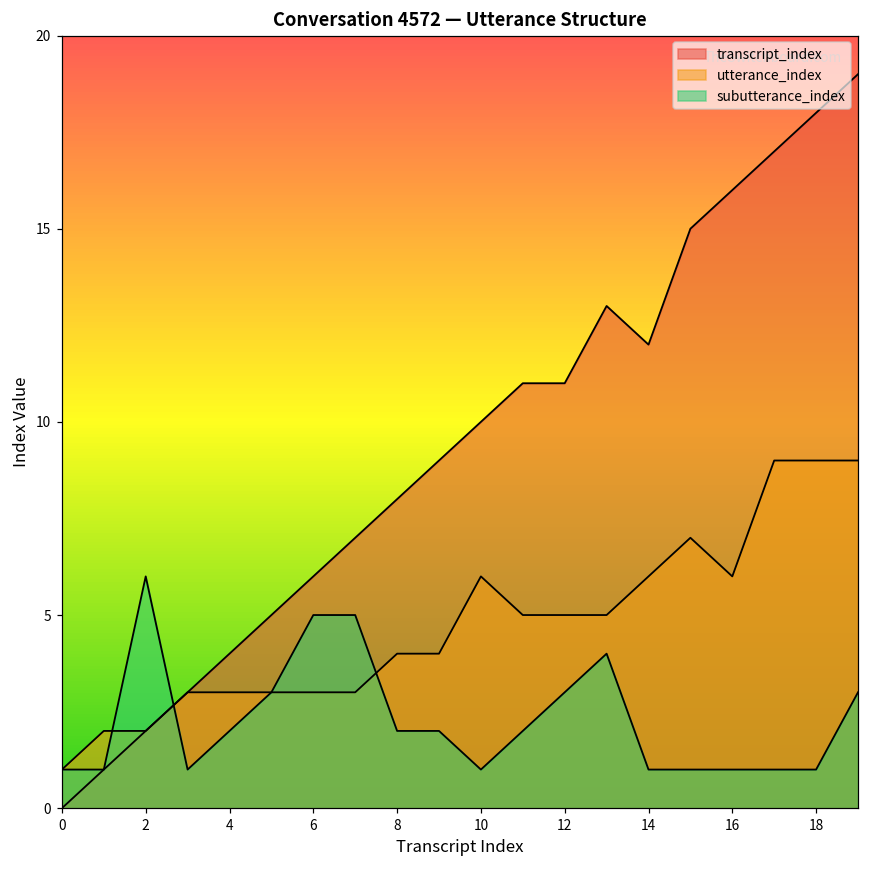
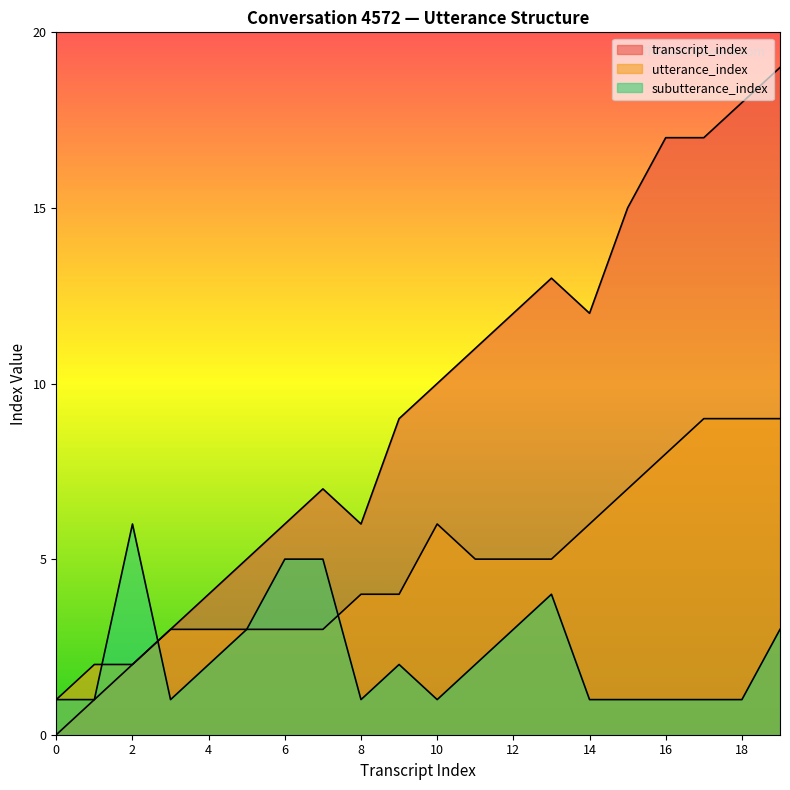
  {
    "transcript_index": {
      "0": 0,
      "4": 4,
      "6": 6,
-     "8": 8,
+     "8": 6,
      "10": 10,
-     "12": 11,
+     "12": 12,
      "14": 12,
-     "16": 16,
+     "16": 17,
      "18": 18
    },
    "utterance_index": {
      "4": 3,
      "6": 3,
      "8": 4,
      "10": 6,
      "12": 5,
      "14": 6,
-     "16": 6,
+     "16": 8,
      "18": 9
    },
    "subutterance_index": {
      "2": 6,
      "4": 2,
      "6": 5,
-     "8": 2,
+     "8": 1,
      "10": 1,
      "12": 3,
      "14": 1,
      "16": 1,
      "18": 1
    }
  }
